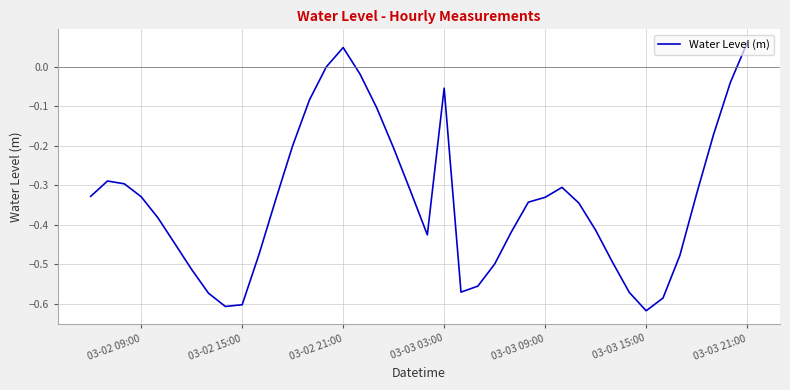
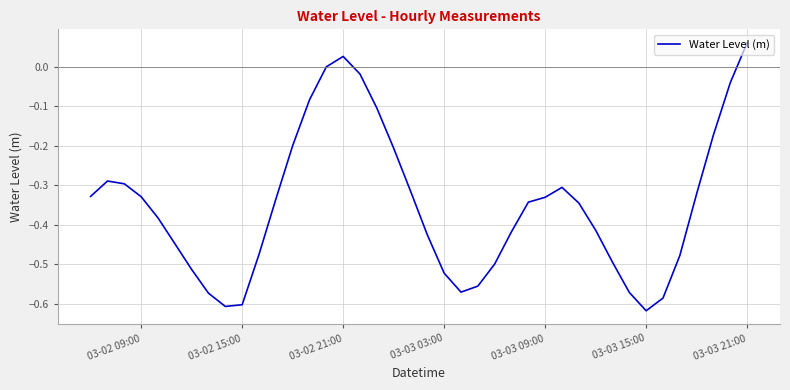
  {
    "03-02 09:00": -0.33,
    "03-02 15:00": -0.60,
-   "03-02 21:00": 0.05,
-   "03-03 03:00": -0.05,
+   "03-02 21:00": 0.03,
+   "03-03 03:00": -0.52,
    "03-03 09:00": -0.33,
    "03-03 15:00": -0.62
  }
